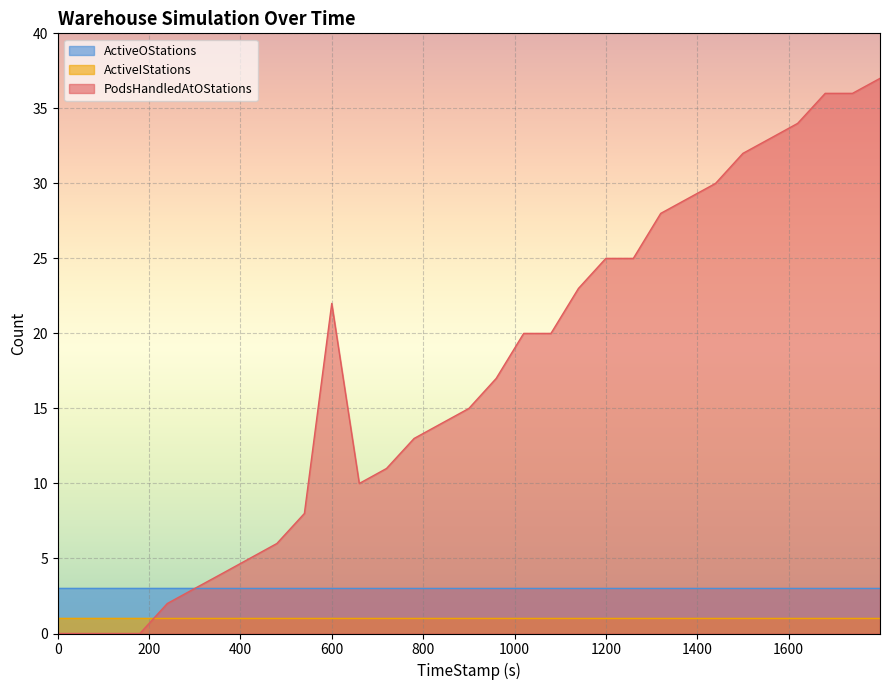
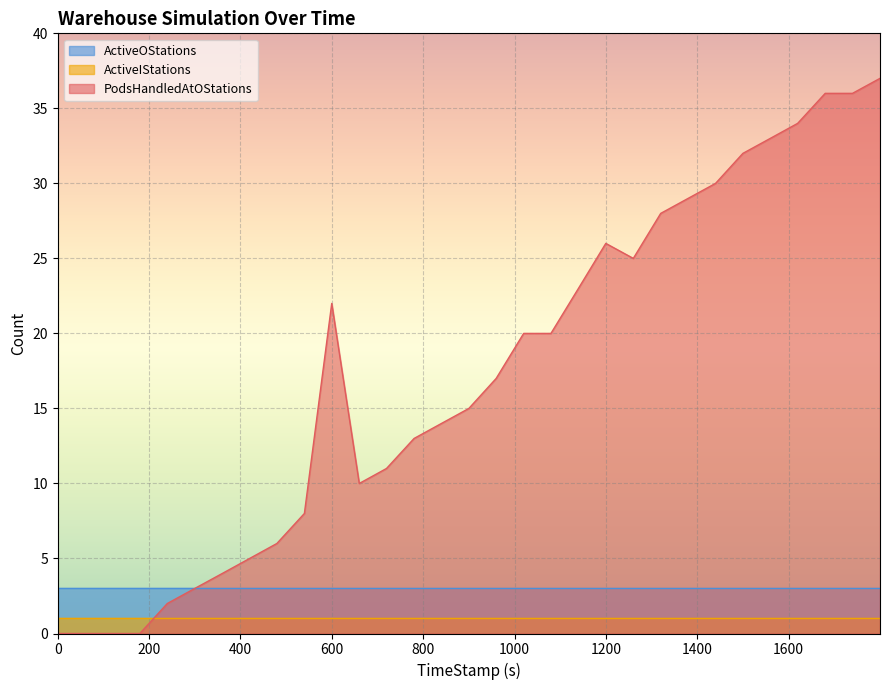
  {
    "ActiveOStations": {
      "0": 3,
      "600": 3,
      "1200": 3
    },
    "ActiveIStations": {
      "0": 1,
      "600": 1,
      "1200": 1
    },
    "PodsHandledAtOStations": {
      "0": 0,
      "600": 22,
-     "1200": 25
+     "1200": 26
    }
  }
